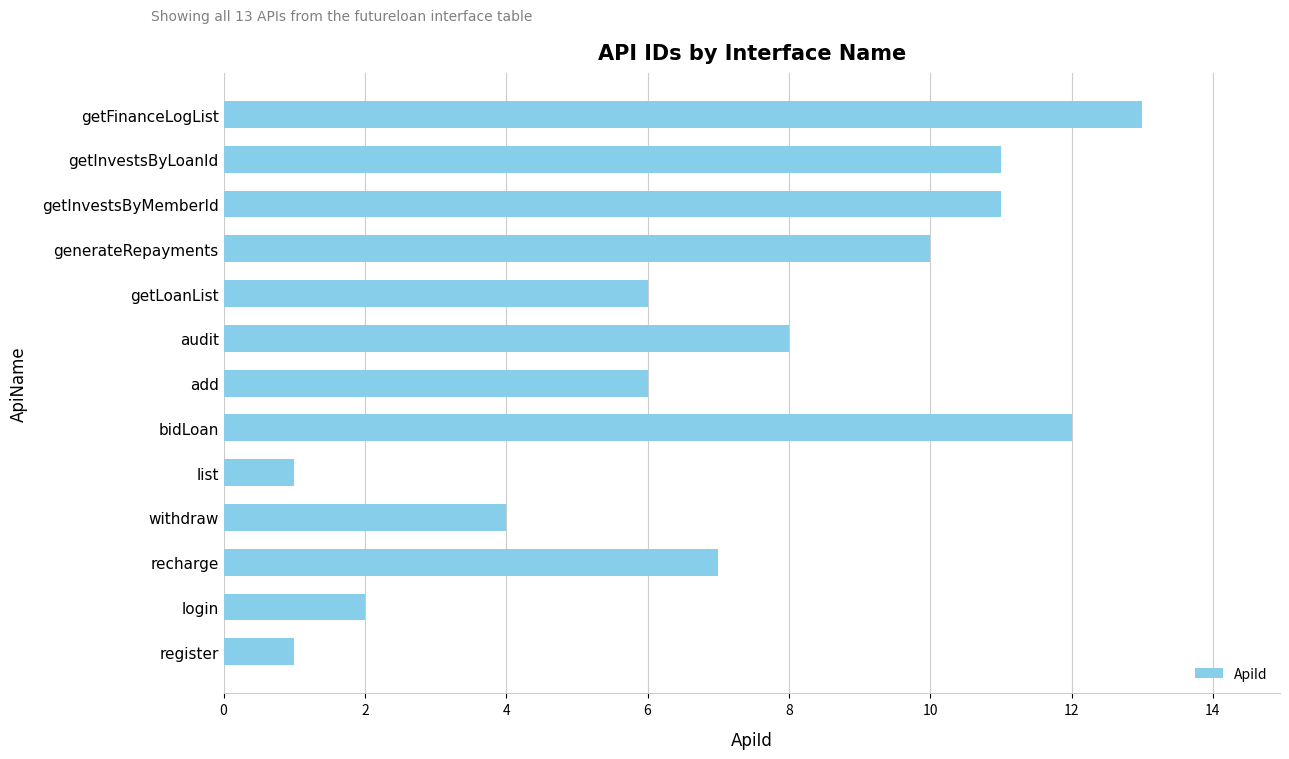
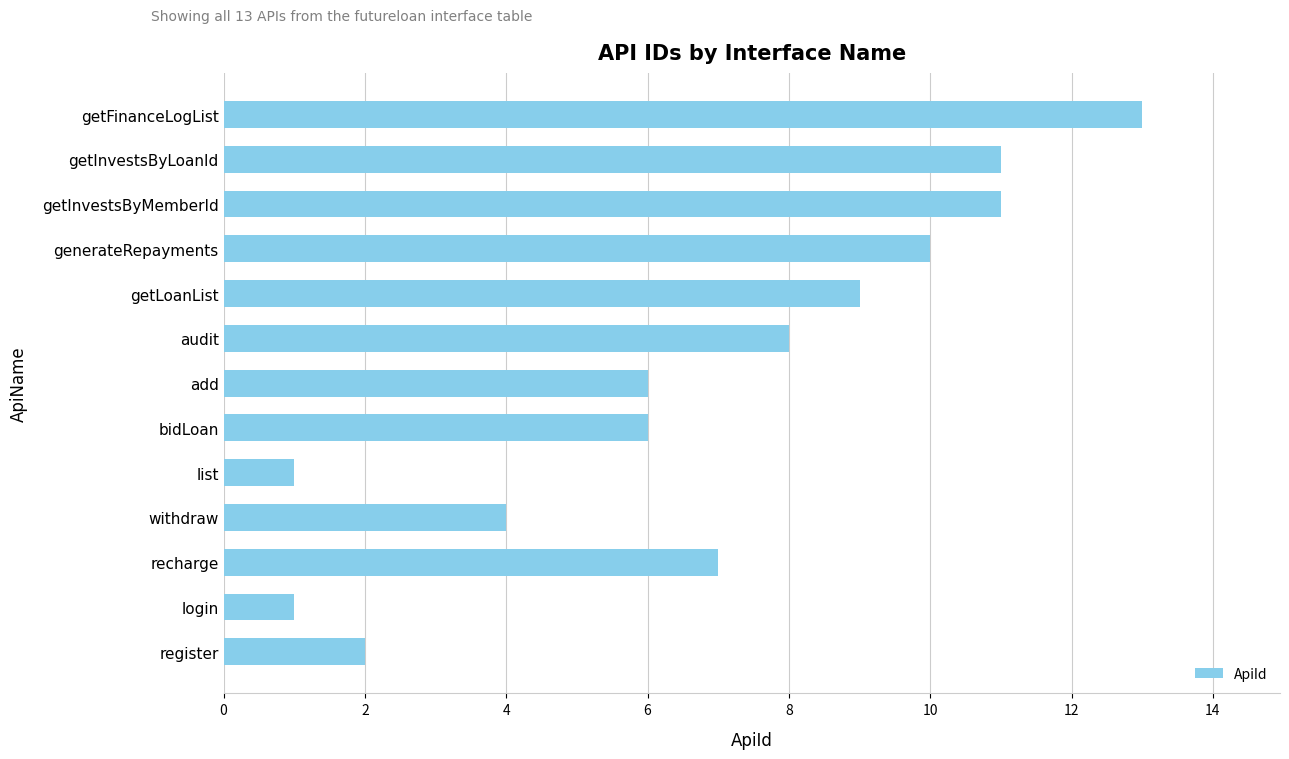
  {
    "getFinanceLogList": 13,
    "getInvestsByLoanId": 11,
    "getInvestsByMemberId": 11,
    "generateRepayments": 10,
-   "getLoanList": 6,
+   "getLoanList": 9,
    "audit": 8,
    "add": 6,
-   "bidLoan": 12,
+   "bidLoan": 6,
    "list": 1,
    "withdraw": 4,
    "recharge": 7,
-   "login": 2,
-   "register": 1
+   "login": 1,
+   "register": 2
  }
